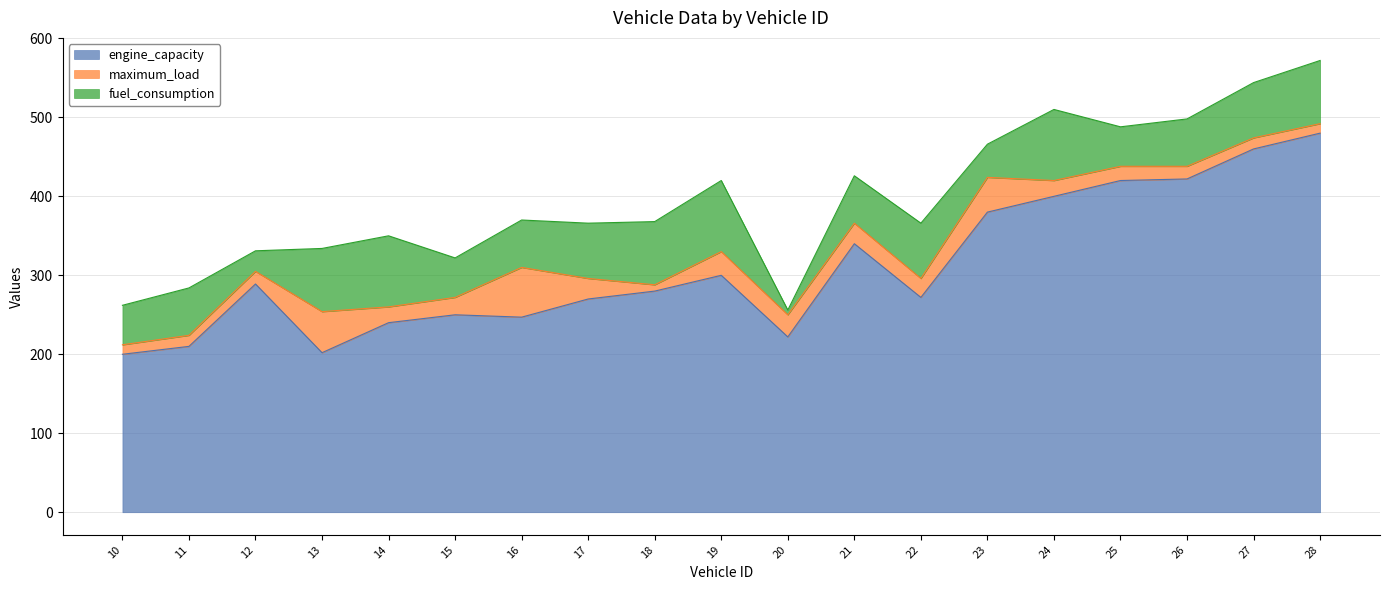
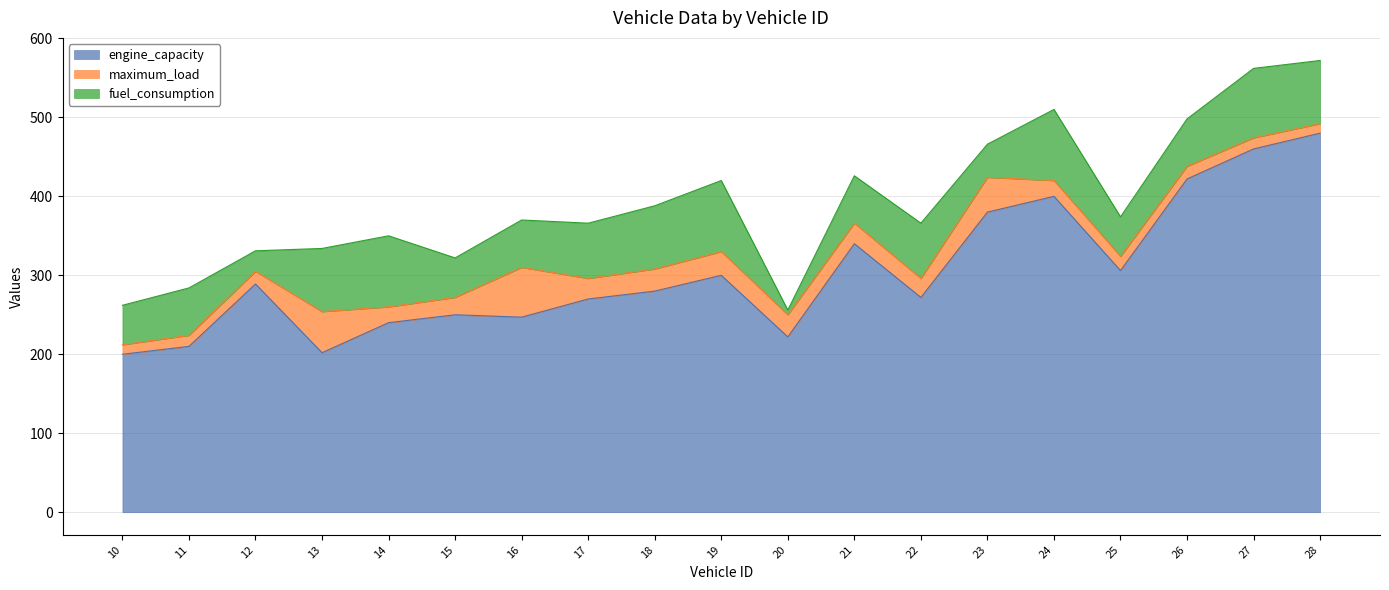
  {
    "engine_capacity": {
      "10": 200,
      "11": 210,
      "12": 290,
      "13": 200,
      "14": 240,
      "15": 250,
      "16": 250,
      "17": 270,
      "18": 280,
      "19": 300,
      "20": 220,
      "21": 340,
      "22": 270,
      "23": 380,
      "24": 400,
-     "25": 420,
+     "25": 310,
      "26": 420,
      "27": 460,
      "28": 480
    },
    "maximum_load": {
      "10": 10,
      "11": 10,
      "12": 20,
      "13": 50,
      "14": 20,
      "15": 20,
      "16": 60,
      "17": 30,
-     "18": 10,
+     "18": 30,
      "19": 30,
      "20": 30,
      "21": 30,
      "22": 20,
      "23": 40,
      "24": 20,
      "25": 20,
      "26": 20,
      "27": 10,
      "28": 10
    },
    "fuel_consumption": {
      "10": 50,
      "11": 60,
      "12": 30,
      "13": 80,
      "14": 90,
      "15": 50,
      "16": 60,
      "17": 70,
      "18": 80,
      "19": 90,
      "20": 10,
      "21": 60,
      "22": 70,
      "23": 40,
      "24": 90,
      "25": 50,
      "26": 60,
-     "27": 70,
+     "27": 90,
      "28": 80
    }
  }
